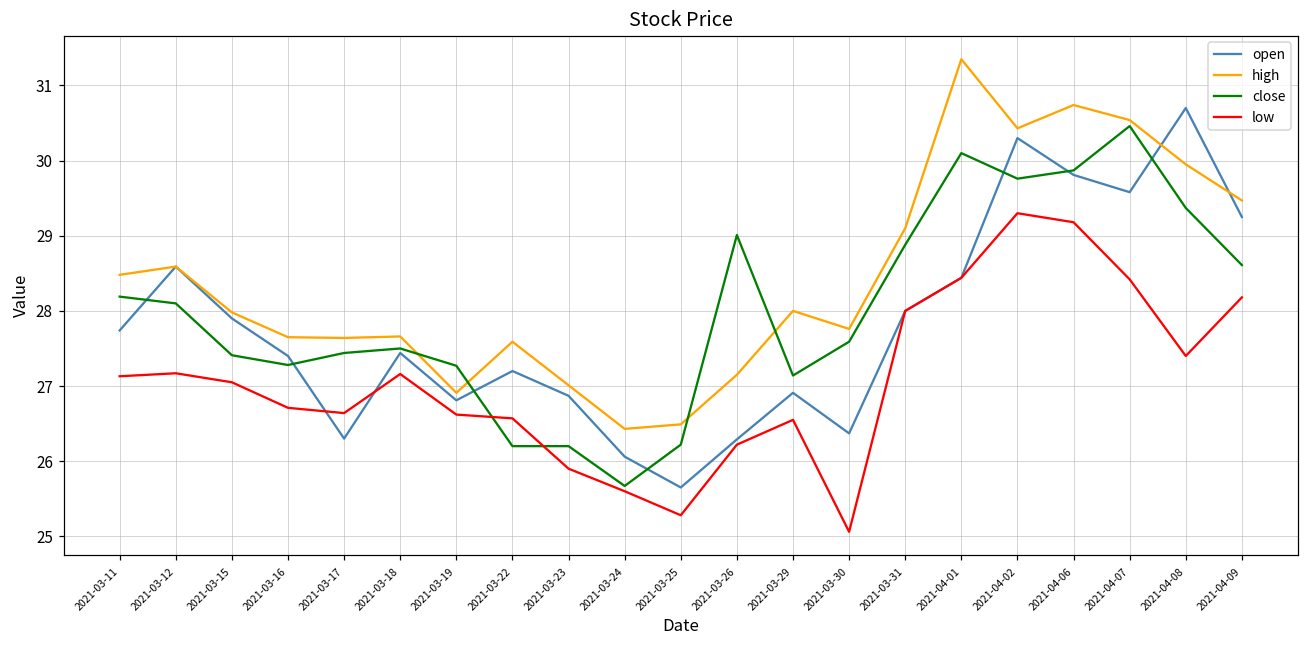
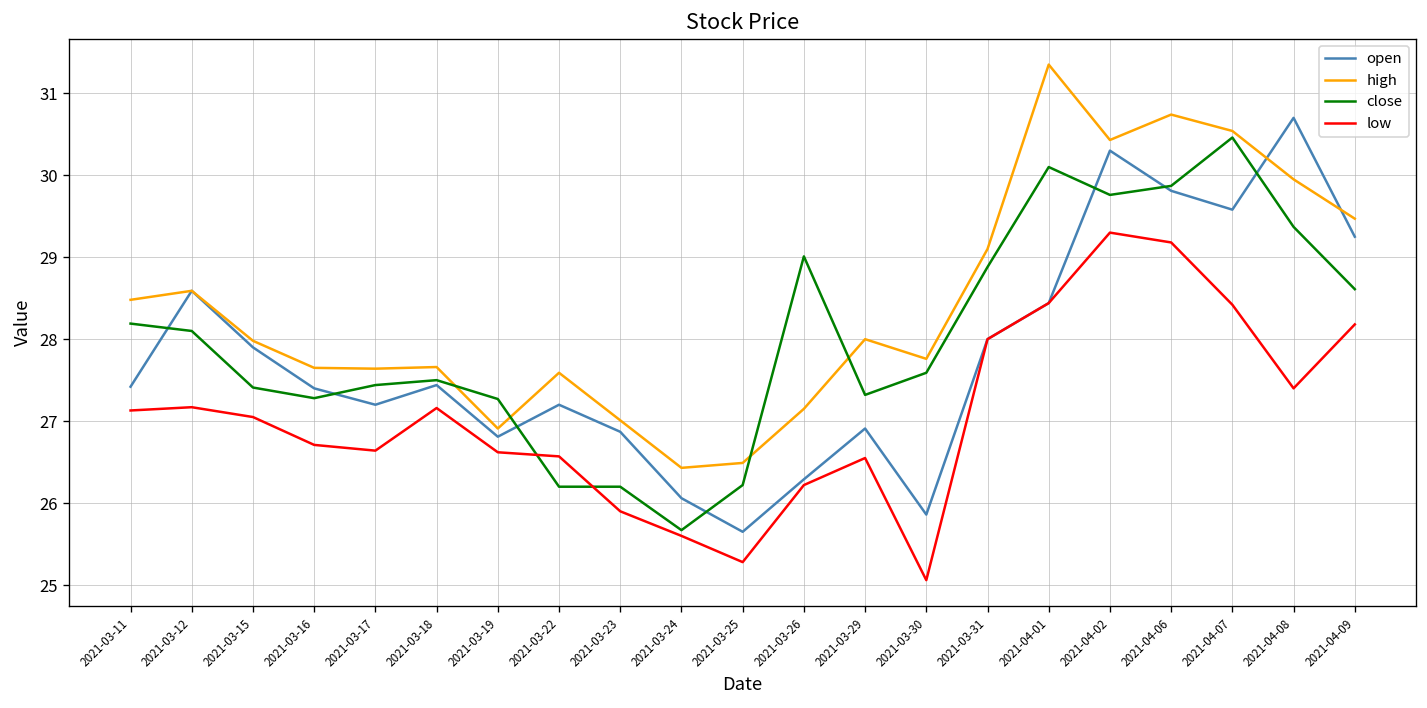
  {
    "open": {
-     "2021-03-11": 27.7,
+     "2021-03-11": 27.4,
      "2021-03-15": 27.9,
      "2021-03-16": 27.4,
-     "2021-03-17": 26.3,
+     "2021-03-17": 27.2,
      "2021-03-18": 27.4,
      "2021-03-19": 26.8,
      "2021-03-22": 27.2,
      "2021-03-23": 26.9,
      "2021-03-24": 26.1,
      "2021-03-25": 25.7,
      "2021-03-26": 26.3,
      "2021-03-29": 26.9,
-     "2021-03-30": 26.4,
+     "2021-03-30": 25.9,
      "2021-04-02": 30.3,
      "2021-04-06": 29.8,
      "2021-04-07": 29.6,
      "2021-04-08": 30.7,
      "2021-04-09": 29.3
    },
    "high": {
      "2021-03-11": 28.5,
      "2021-03-15": 28.0,
      "2021-03-16": 27.7,
      "2021-03-17": 27.6,
      "2021-03-18": 27.7,
      "2021-03-19": 26.9,
      "2021-03-22": 27.6,
      "2021-03-23": 27.0,
      "2021-03-24": 26.4,
      "2021-03-25": 26.5,
      "2021-03-26": 27.2,
      "2021-03-29": 28.0,
      "2021-03-30": 27.8,
      "2021-03-31": 29.1,
      "2021-04-01": 31.4,
      "2021-04-02": 30.4,
      "2021-04-06": 30.7,
      "2021-04-07": 30.5,
      "2021-04-08": 30.0,
      "2021-04-09": 29.5
    },
    "close": {
      "2021-03-11": 28.2,
      "2021-03-12": 28.1,
      "2021-03-15": 27.4,
      "2021-03-16": 27.3,
      "2021-03-17": 27.4,
      "2021-03-18": 27.5,
      "2021-03-19": 27.3,
      "2021-03-22": 26.2,
      "2021-03-23": 26.2,
      "2021-03-24": 25.7,
      "2021-03-25": 26.2,
      "2021-03-26": 29.0,
-     "2021-03-29": 27.1,
+     "2021-03-29": 27.3,
      "2021-03-30": 27.6,
      "2021-03-31": 28.9,
      "2021-04-01": 30.1,
      "2021-04-02": 29.8,
      "2021-04-06": 29.9,
      "2021-04-07": 30.5,
      "2021-04-08": 29.4,
      "2021-04-09": 28.6
    },
    "low": {
      "2021-03-11": 27.1,
      "2021-03-12": 27.2,
      "2021-03-15": 27.1,
      "2021-03-16": 26.7,
      "2021-03-17": 26.6,
      "2021-03-18": 27.2,
      "2021-03-19": 26.6,
      "2021-03-22": 26.6,
      "2021-03-23": 25.9,
      "2021-03-24": 25.6,
      "2021-03-25": 25.3,
      "2021-03-26": 26.2,
      "2021-03-29": 26.6,
      "2021-03-30": 25.1,
      "2021-04-02": 29.3,
      "2021-04-06": 29.2,
      "2021-04-07": 28.4,
      "2021-04-08": 27.4,
      "2021-04-09": 28.2
    }
  }
